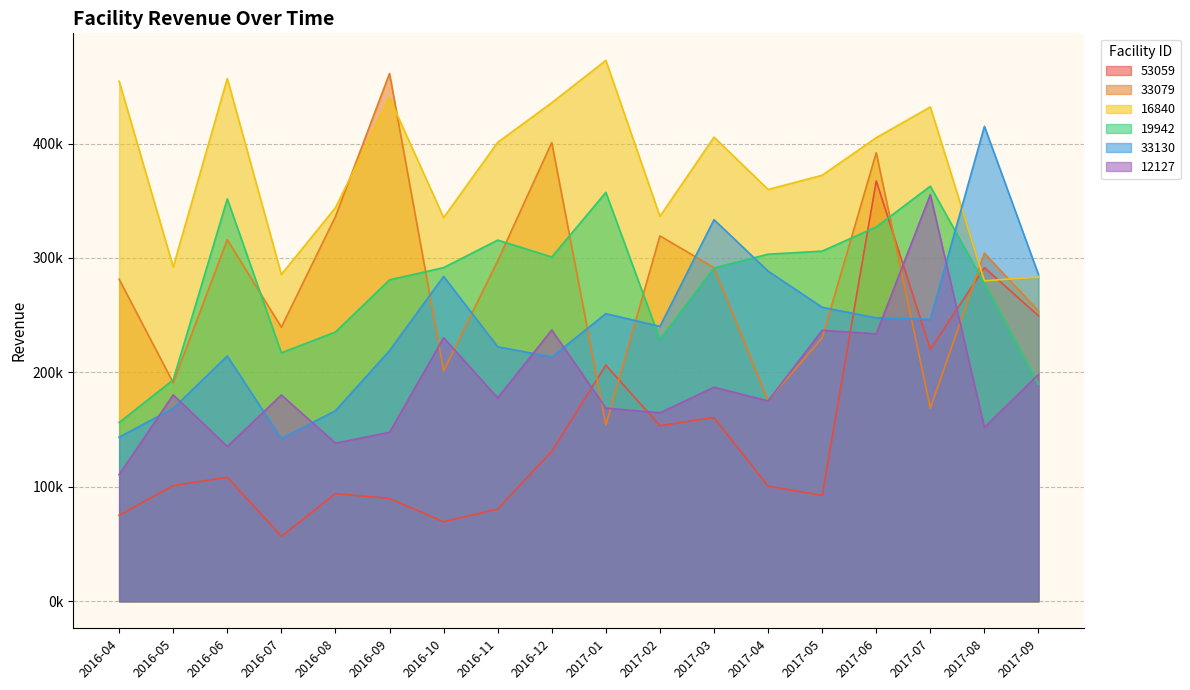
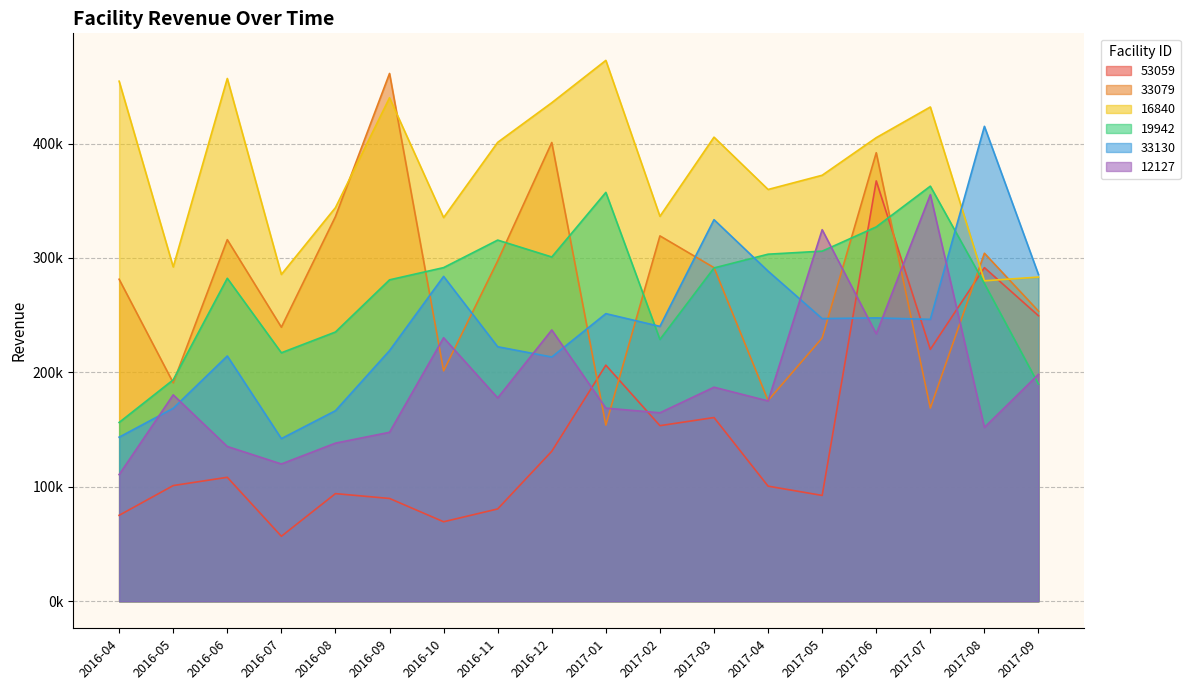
  {
    "16840": {
      "2016-04": 454000,
      "2016-05": 292000,
      "2016-06": 457000,
      "2016-07": 286000,
      "2016-08": 344000,
      "2016-09": 440000,
      "2016-10": 335000,
      "2016-11": 401000,
      "2016-12": 436000,
      "2017-01": 473000,
      "2017-02": 336000,
      "2017-03": 406000,
      "2017-04": 360000,
      "2017-05": 372000,
      "2017-06": 405000,
      "2017-07": 432000,
      "2017-08": 280000
    },
    "19942": {
      "2016-04": 156000,
      "2016-05": 193000,
-     "2016-06": 352000,
+     "2016-06": 282000,
      "2016-07": 217000,
      "2016-08": 235000,
      "2016-09": 281000,
      "2016-10": 292000,
      "2016-11": 316000,
      "2016-12": 301000,
      "2017-01": 357000,
      "2017-02": 229000,
      "2017-04": 303000,
      "2017-05": 306000,
      "2017-06": 327000,
      "2017-07": 363000,
      "2017-08": 278000,
      "2017-09": 190000
    },
    "33130": {
      "2016-04": 143000,
      "2016-05": 169000,
      "2016-06": 214000,
      "2016-07": 142000,
      "2016-08": 167000,
      "2016-09": 219000,
      "2016-10": 284000,
      "2016-11": 222000,
      "2016-12": 213000,
      "2017-01": 251000,
      "2017-02": 240000,
      "2017-03": 333000,
      "2017-04": 288000,
-     "2017-05": 257000,
+     "2017-05": 247000,
      "2017-06": 248000,
      "2017-07": 246000,
      "2017-08": 415000
    },
    "12127": {
      "2016-04": 111000,
      "2016-05": 180000,
      "2016-06": 135000,
-     "2016-07": 180000,
+     "2016-07": 120000,
      "2016-08": 138000,
      "2016-09": 148000,
      "2016-10": 230000,
      "2016-11": 178000,
      "2016-12": 237000,
      "2017-01": 169000,
      "2017-02": 165000,
      "2017-03": 187000,
-     "2017-05": 237000,
+     "2017-05": 325000,
      "2017-06": 234000,
      "2017-07": 355000,
      "2017-08": 152000,
      "2017-09": 198000
    }
  }
